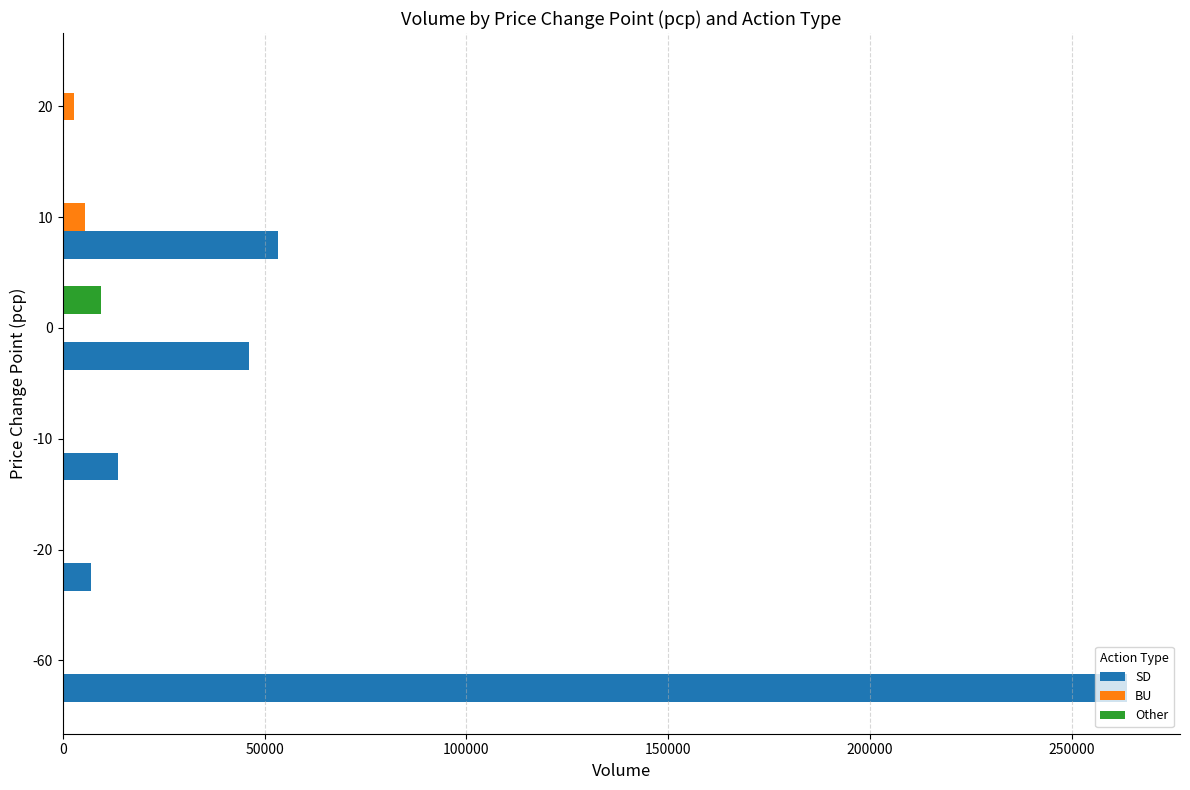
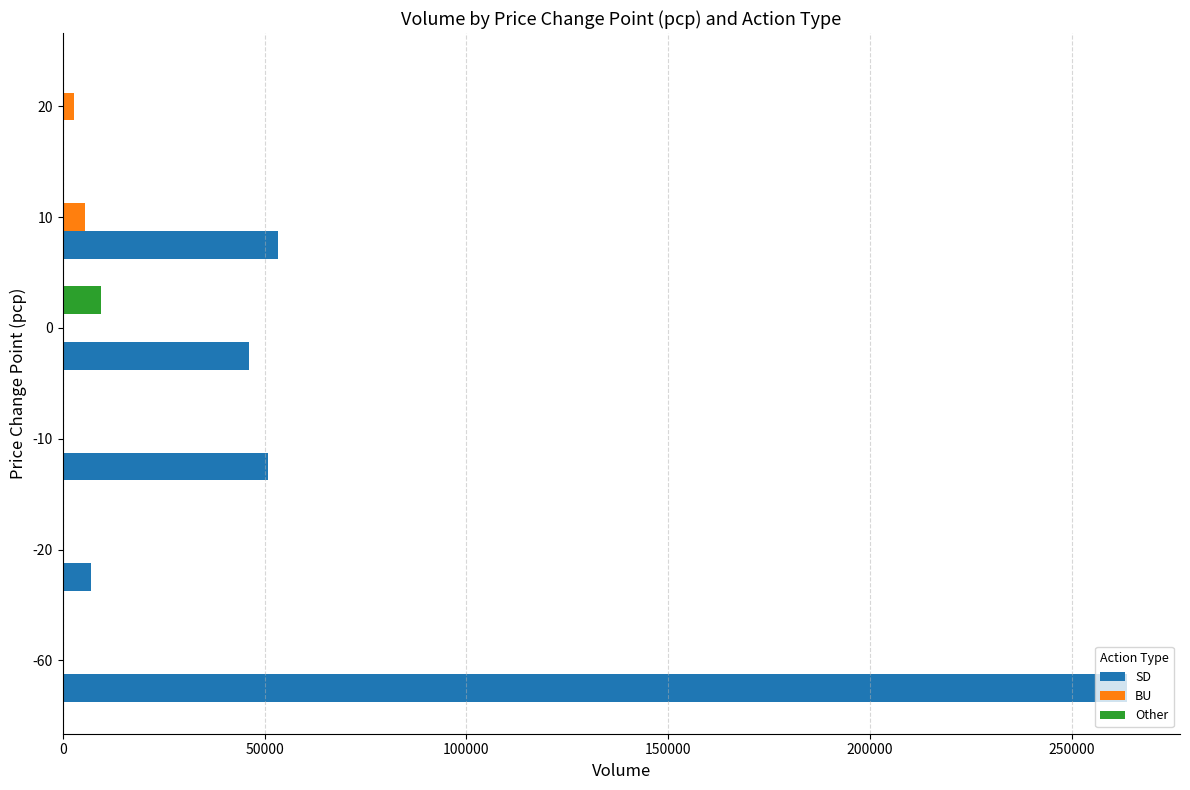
  {
    "SD": {
      "20": 0,
      "10": 53000,
      "0": 46000,
-     "-10": 14000,
+     "-10": 51000,
      "-20": 7000
    },
    "BU": {
      "20": 3000,
      "10": 6000,
      "0": 0,
      "-10": 0,
      "-20": 0,
      "-60": 0
    },
    "Other": {
      "20": 0,
      "10": 0,
      "0": 9000,
      "-10": 0,
      "-20": 0,
      "-60": 0
    }
  }
